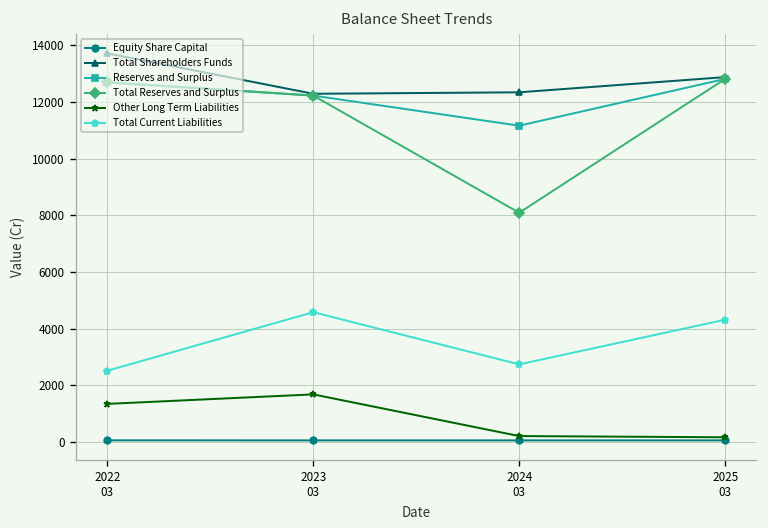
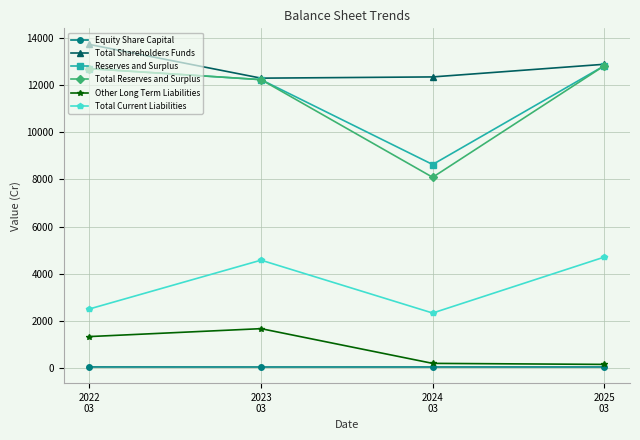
  {
    "Reserves and Surplus": {
-     "2024 03": 11200
+     "2024 03": 8600
    },
    "Total Reserves and Surplus": {
      "2024 03": 8100
    },
    "Other Long Term Liabilities": {
      "2022 03": 1400,
      "2023 03": 1700,
      "2024 03": 200,
      "2025 03": 200
    },
    "Total Current Liabilities": {
      "2022 03": 2500,
      "2023 03": 4600,
-     "2024 03": 2700,
-     "2025 03": 4300
+     "2024 03": 2300,
+     "2025 03": 4700
    }
  }
